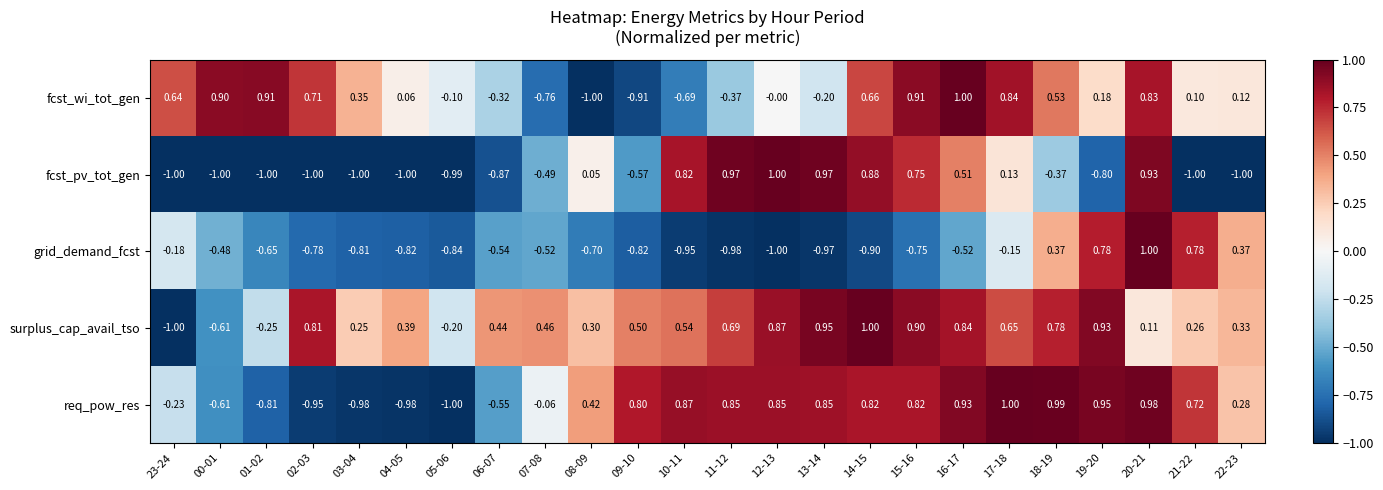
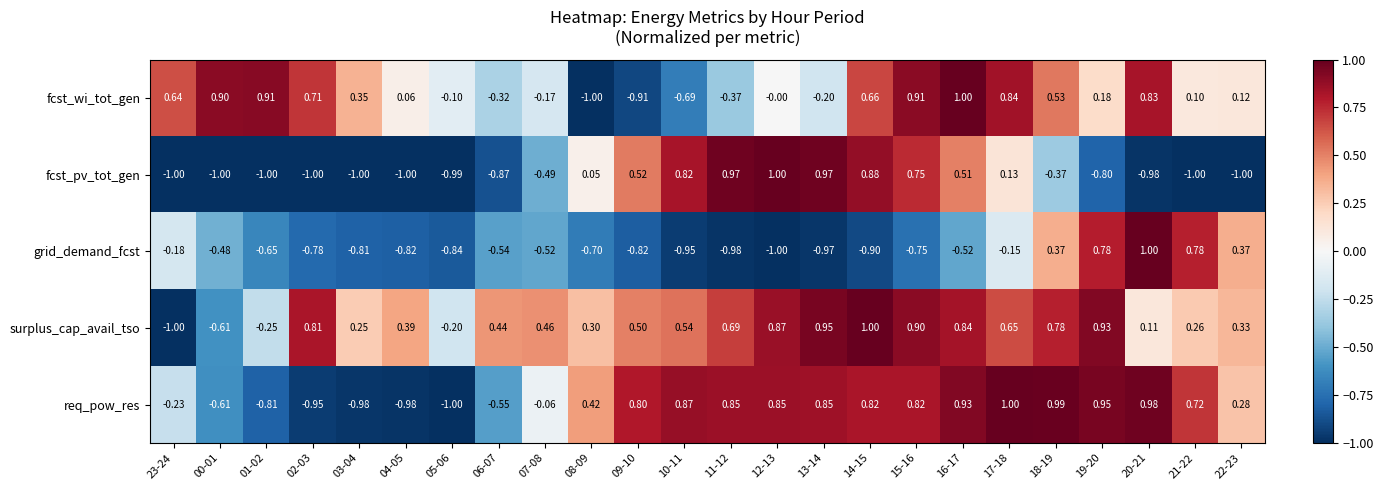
  {
    "fcst_wi_tot_gen": {
      "23-24": 0.64,
      "00-01": 0.90,
      "01-02": 0.91,
      "02-03": 0.71,
      "03-04": 0.35,
      "04-05": 0.06,
      "05-06": -0.10,
      "06-07": -0.32,
-     "07-08": -0.76,
+     "07-08": -0.17,
      "08-09": -1.00,
      "09-10": -0.91,
      "10-11": -0.69,
      "11-12": -0.37,
      "12-13": -0.00,
      "13-14": -0.20,
      "14-15": 0.66,
      "15-16": 0.91,
      "16-17": 1.00,
      "17-18": 0.84,
      "18-19": 0.53,
      "19-20": 0.18,
      "20-21": 0.83,
      "21-22": 0.10,
      "22-23": 0.12
    },
    "fcst_pv_tot_gen": {
      "23-24": -1.00,
      "00-01": -1.00,
      "01-02": -1.00,
      "02-03": -1.00,
      "03-04": -1.00,
      "04-05": -1.00,
      "05-06": -0.99,
      "06-07": -0.87,
      "07-08": -0.49,
      "08-09": 0.05,
-     "09-10": -0.57,
+     "09-10": 0.52,
      "10-11": 0.82,
      "11-12": 0.97,
      "12-13": 1.00,
      "13-14": 0.97,
      "14-15": 0.88,
      "15-16": 0.75,
      "16-17": 0.51,
      "17-18": 0.13,
      "18-19": -0.37,
      "19-20": -0.80,
-     "20-21": 0.93,
+     "20-21": -0.98,
      "21-22": -1.00,
      "22-23": -1.00
    },
    "grid_demand_fcst": {
      "23-24": -0.18,
      "00-01": -0.48,
      "01-02": -0.65,
      "02-03": -0.78,
      "03-04": -0.81,
      "04-05": -0.82,
      "05-06": -0.84,
      "06-07": -0.54,
      "07-08": -0.52,
      "08-09": -0.70,
      "09-10": -0.82,
      "10-11": -0.95,
      "11-12": -0.98,
      "12-13": -1.00,
      "13-14": -0.97,
      "14-15": -0.90,
      "15-16": -0.75,
      "16-17": -0.52,
      "17-18": -0.15,
      "18-19": 0.37,
      "19-20": 0.78,
      "20-21": 1.00,
      "21-22": 0.78,
      "22-23": 0.37
    },
    "surplus_cap_avail_tso": {
      "23-24": -1.00,
      "00-01": -0.61,
      "01-02": -0.25,
      "02-03": 0.81,
      "03-04": 0.25,
      "04-05": 0.39,
      "05-06": -0.20,
      "06-07": 0.44,
      "07-08": 0.46,
      "08-09": 0.30,
      "09-10": 0.50,
      "10-11": 0.54,
      "11-12": 0.69,
      "12-13": 0.87,
      "13-14": 0.95,
      "14-15": 1.00,
      "15-16": 0.90,
      "16-17": 0.84,
      "17-18": 0.65,
      "18-19": 0.78,
      "19-20": 0.93,
      "20-21": 0.11,
      "21-22": 0.26,
      "22-23": 0.33
    },
    "req_pow_res": {
      "23-24": -0.23,
      "00-01": -0.61,
      "01-02": -0.81,
      "02-03": -0.95,
      "03-04": -0.98,
      "04-05": -0.98,
      "05-06": -1.00,
      "06-07": -0.55,
      "07-08": -0.06,
      "08-09": 0.42,
      "09-10": 0.80,
      "10-11": 0.87,
      "11-12": 0.85,
      "12-13": 0.85,
      "13-14": 0.85,
      "14-15": 0.82,
      "15-16": 0.82,
      "16-17": 0.93,
      "17-18": 1.00,
      "18-19": 0.99,
      "19-20": 0.95,
      "20-21": 0.98,
      "21-22": 0.72,
      "22-23": 0.28
    }
  }
